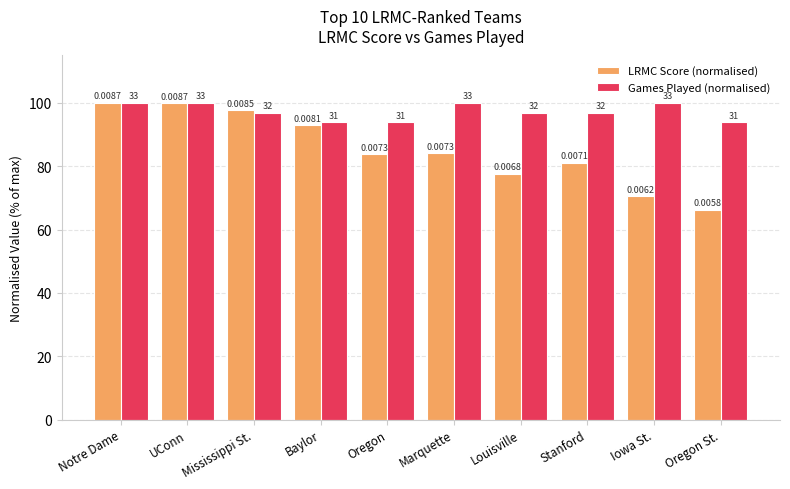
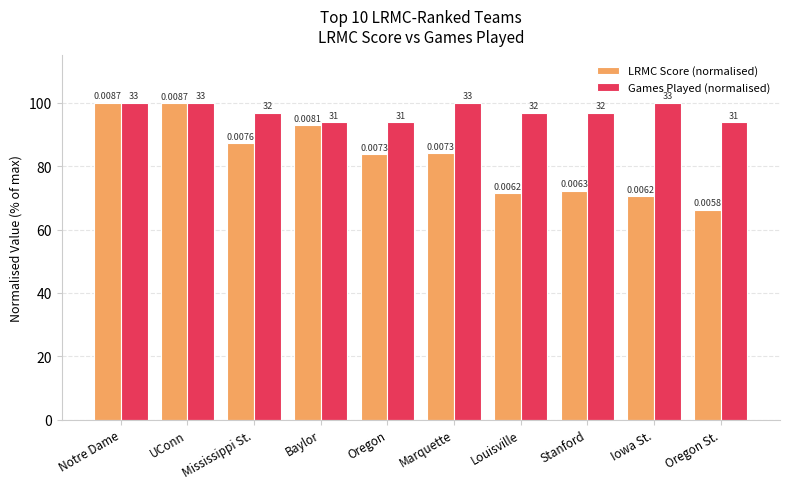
  {
    "LRMC Score (normalised)": {
-     "Mississippi St.": 0.0085,
-     "Louisville": 0.0068,
-     "Stanford": 0.0071
+     "Mississippi St.": 0.0076,
+     "Louisville": 0.0062,
+     "Stanford": 0.0063
    }
  }
